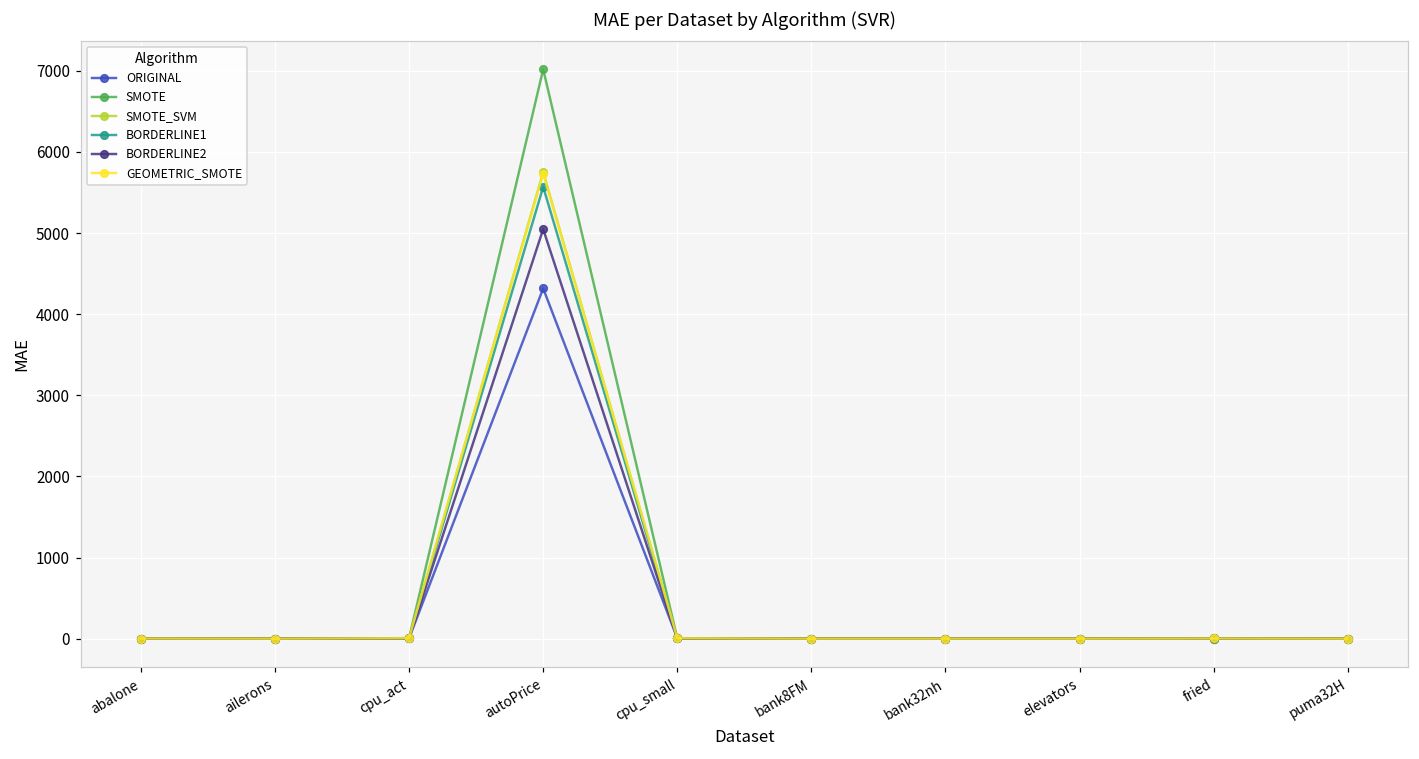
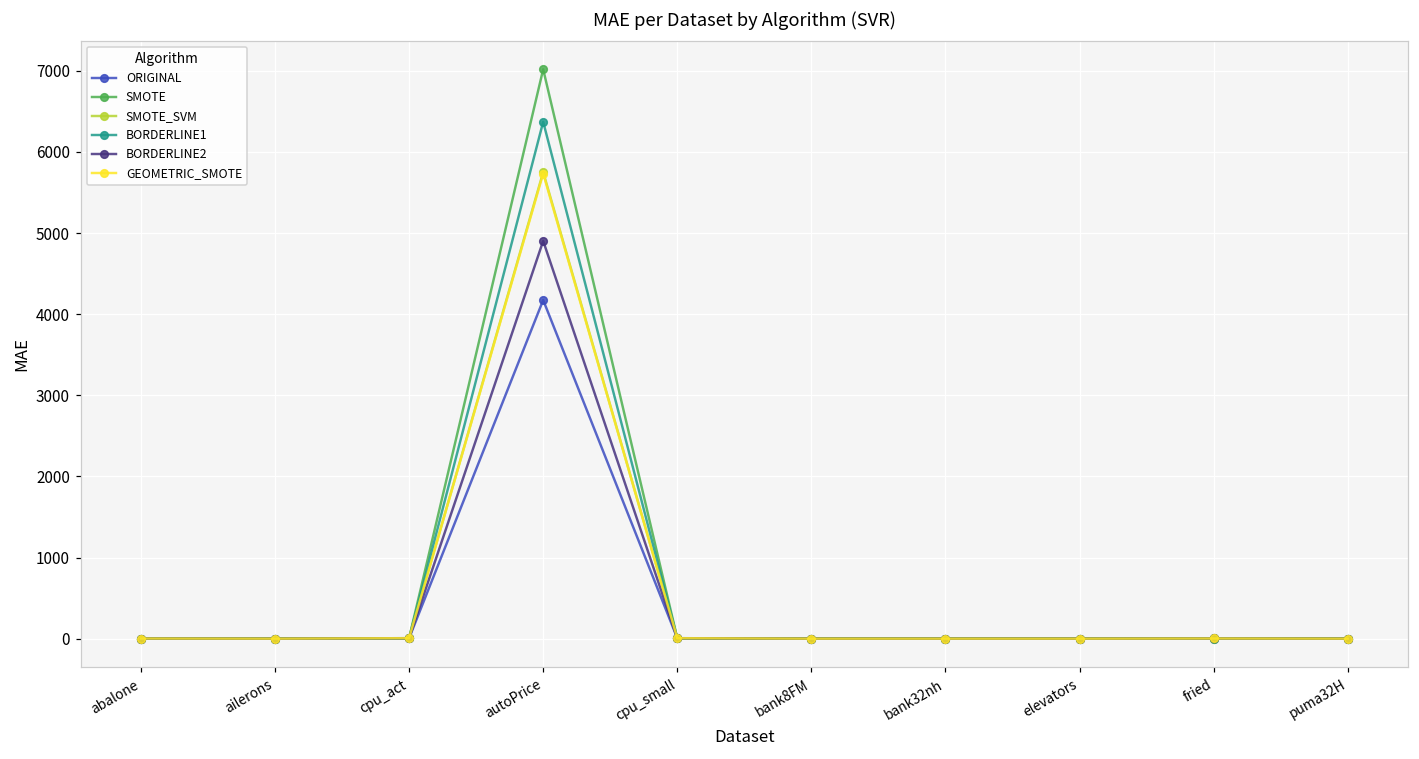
  {
    "ORIGINAL": {
-     "autoPrice": 4300
+     "autoPrice": 4200
    },
    "SMOTE": {
      "autoPrice": 7000
    },
    "BORDERLINE1": {
-     "autoPrice": 5600
+     "autoPrice": 6400
    },
    "BORDERLINE2": {
-     "autoPrice": 5000
+     "autoPrice": 4900
    }
  }
